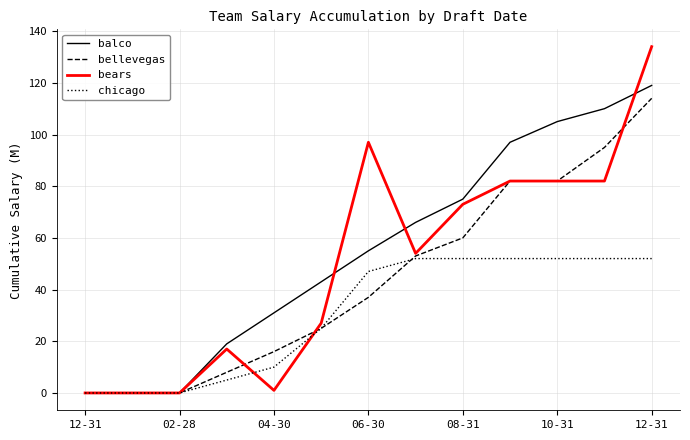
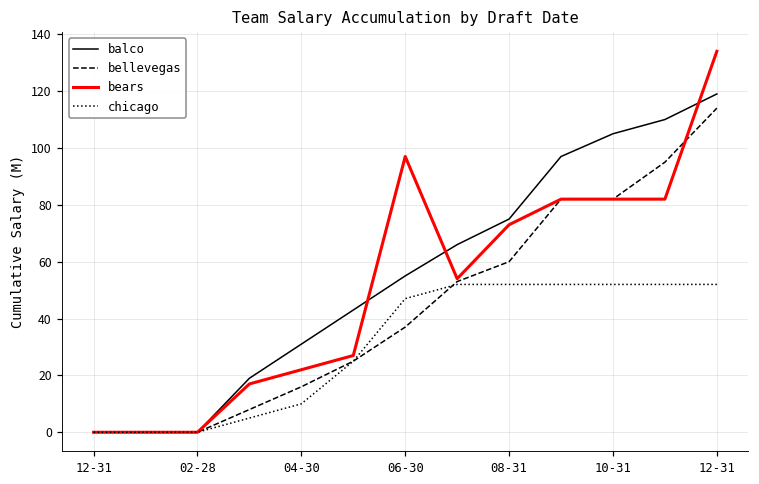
  {
    "bears": {
-     "04-30": 1,
+     "04-30": 22,
      "06-30": 97,
      "08-31": 73
    }
  }
